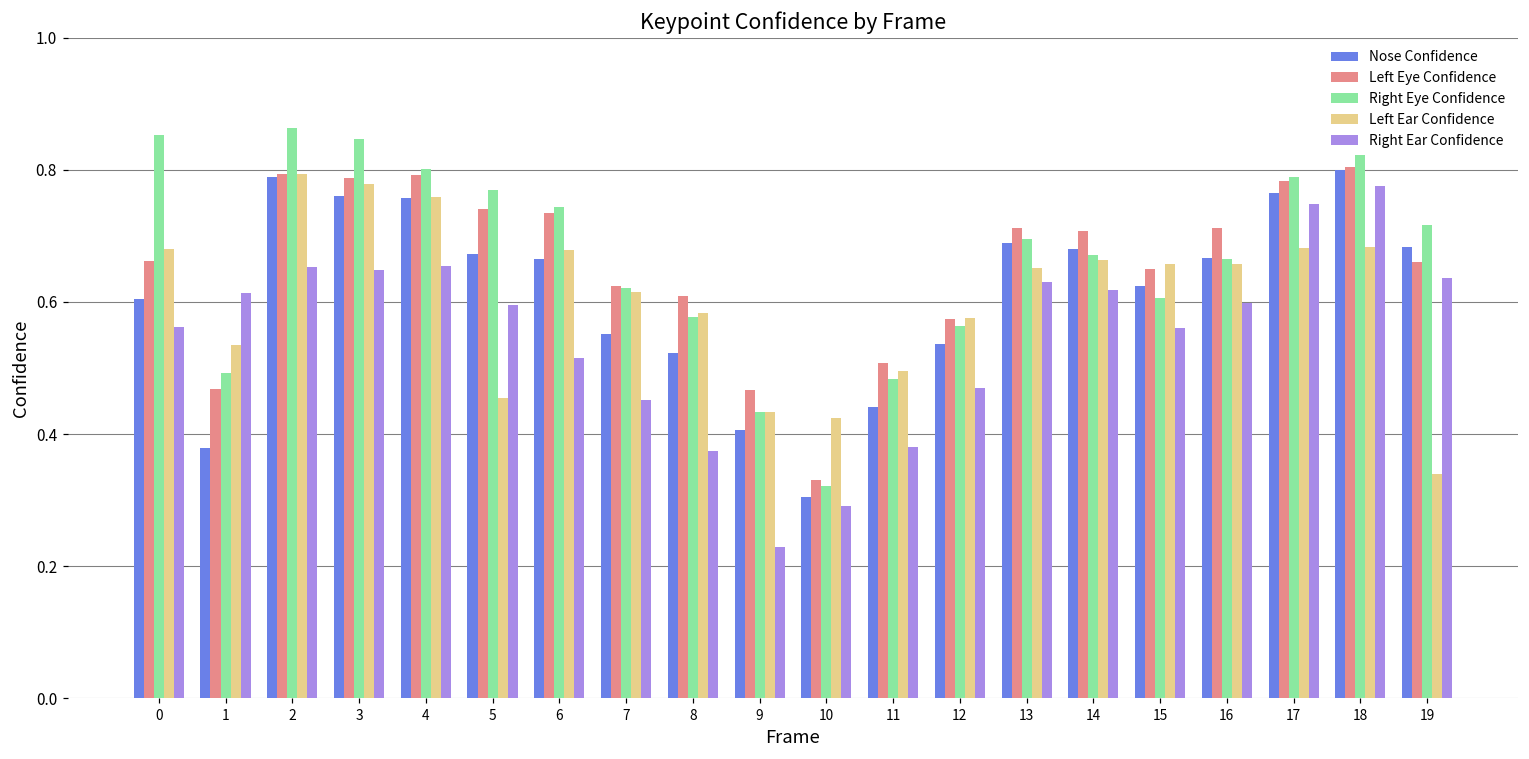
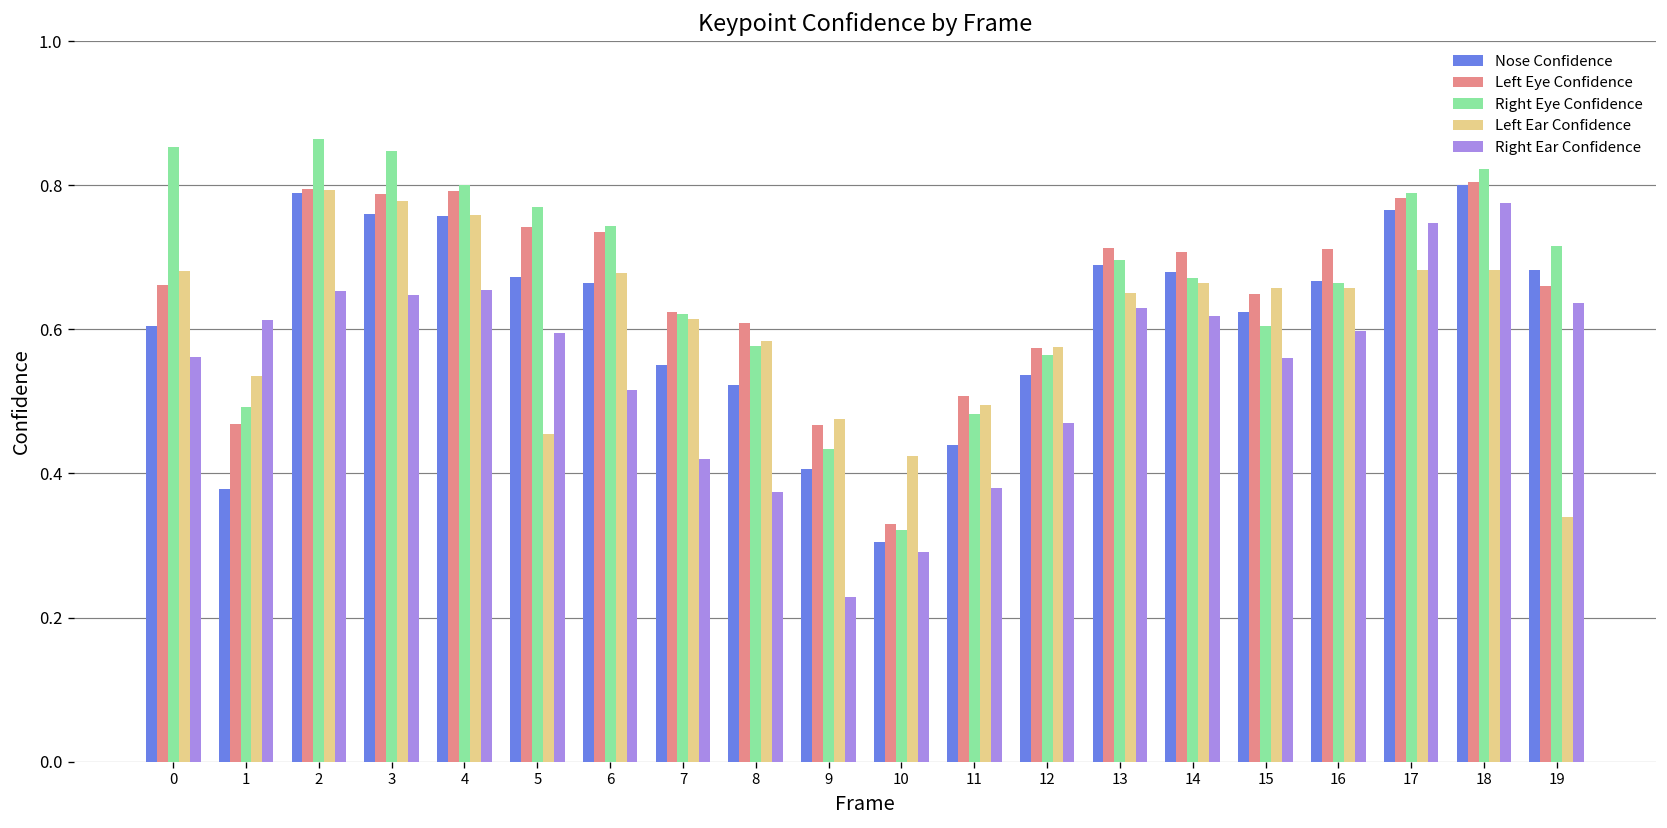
  {
    "Nose Confidence": {
      "0": 0.61,
      "1": 0.38,
      "2": 0.79,
      "3": 0.76,
      "4": 0.76,
      "5": 0.67,
      "6": 0.66,
      "7": 0.55,
      "8": 0.52,
      "9": 0.41,
      "10": 0.31,
      "11": 0.44,
      "12": 0.54,
      "13": 0.69,
      "14": 0.68,
      "15": 0.62,
      "16": 0.67,
      "17": 0.77,
      "18": 0.80,
      "19": 0.68
    },
    "Left Eye Confidence": {
      "0": 0.66,
      "1": 0.47,
      "2": 0.79,
      "3": 0.79,
      "4": 0.79,
      "5": 0.74,
      "6": 0.73,
      "7": 0.62,
      "8": 0.61,
      "9": 0.47,
      "10": 0.33,
      "11": 0.51,
      "12": 0.57,
      "13": 0.71,
      "14": 0.71,
      "15": 0.65,
      "16": 0.71,
      "17": 0.78,
      "18": 0.80,
      "19": 0.66
    },
    "Right Eye Confidence": {
      "0": 0.85,
      "1": 0.49,
      "2": 0.86,
      "3": 0.85,
      "4": 0.80,
      "5": 0.77,
      "6": 0.74,
      "7": 0.62,
      "8": 0.58,
      "9": 0.43,
      "10": 0.32,
      "11": 0.48,
      "12": 0.56,
      "13": 0.70,
      "14": 0.67,
      "15": 0.61,
      "16": 0.66,
      "17": 0.79,
      "18": 0.82,
      "19": 0.72
    },
    "Left Ear Confidence": {
      "0": 0.68,
      "1": 0.54,
      "2": 0.79,
      "3": 0.78,
      "4": 0.76,
      "5": 0.46,
      "6": 0.68,
      "7": 0.61,
      "8": 0.58,
-     "9": 0.43,
+     "9": 0.47,
      "10": 0.42,
      "11": 0.49,
      "12": 0.58,
      "13": 0.65,
      "14": 0.66,
      "15": 0.66,
      "16": 0.66,
      "17": 0.68,
      "18": 0.68,
      "19": 0.34
    },
    "Right Ear Confidence": {
      "0": 0.56,
      "1": 0.61,
      "2": 0.65,
      "3": 0.65,
      "4": 0.65,
      "5": 0.60,
      "6": 0.52,
-     "7": 0.45,
+     "7": 0.42,
      "8": 0.37,
      "9": 0.23,
      "10": 0.29,
      "11": 0.38,
      "12": 0.47,
      "13": 0.63,
      "14": 0.62,
      "15": 0.56,
      "16": 0.60,
      "17": 0.75,
      "18": 0.78,
      "19": 0.64
    }
  }
